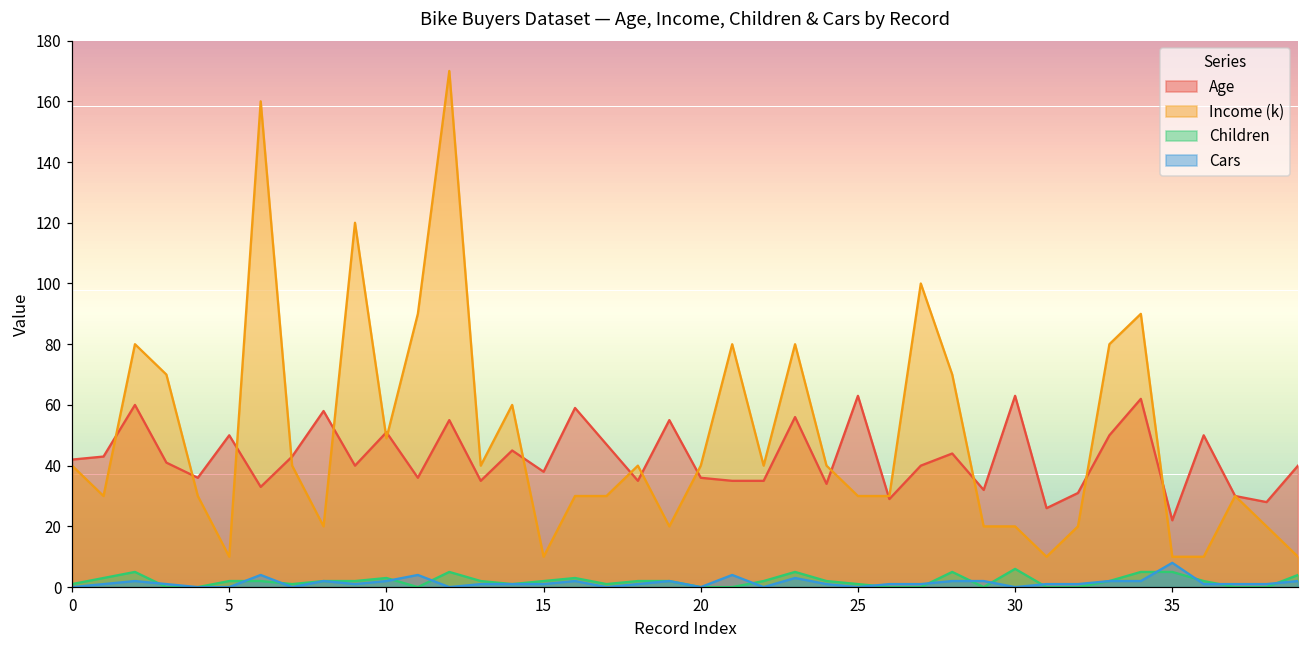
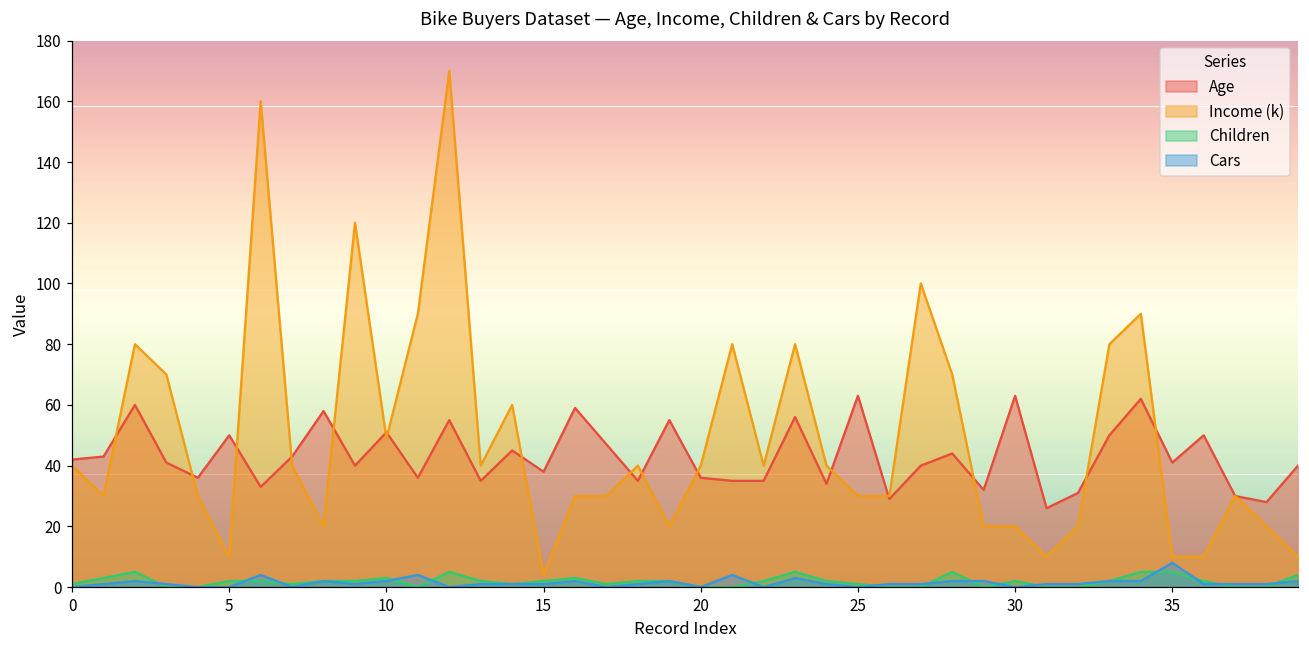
  {
    "Age": {
      "0": 42,
      "5": 50,
      "10": 51,
      "15": 38,
      "20": 36,
      "25": 63,
      "30": 63,
-     "35": 22
+     "35": 41
    },
    "Income (k)": {
      "0": 40,
      "5": 10,
      "10": 49,
-     "15": 10,
+     "15": 4,
      "20": 40,
      "25": 30,
      "30": 20,
      "35": 10
    },
    "Children": {
      "0": 1,
      "5": 2,
      "10": 3,
      "15": 2,
      "25": 1,
-     "30": 6,
+     "30": 2,
      "35": 5
    },
    "Cars": {
      "0": 0,
      "5": 0,
      "10": 2,
      "15": 1,
      "25": 0,
      "30": 0,
      "35": 8
    }
  }
